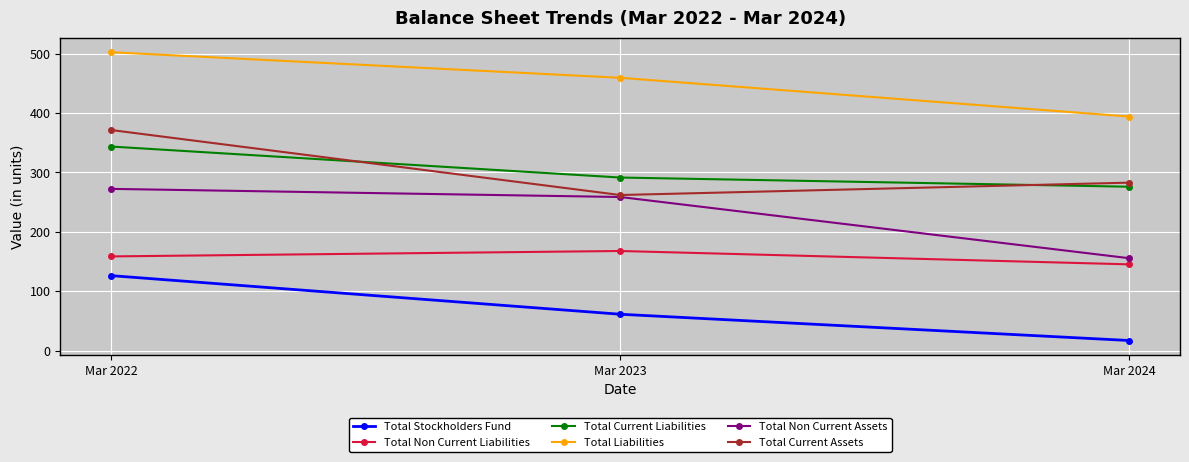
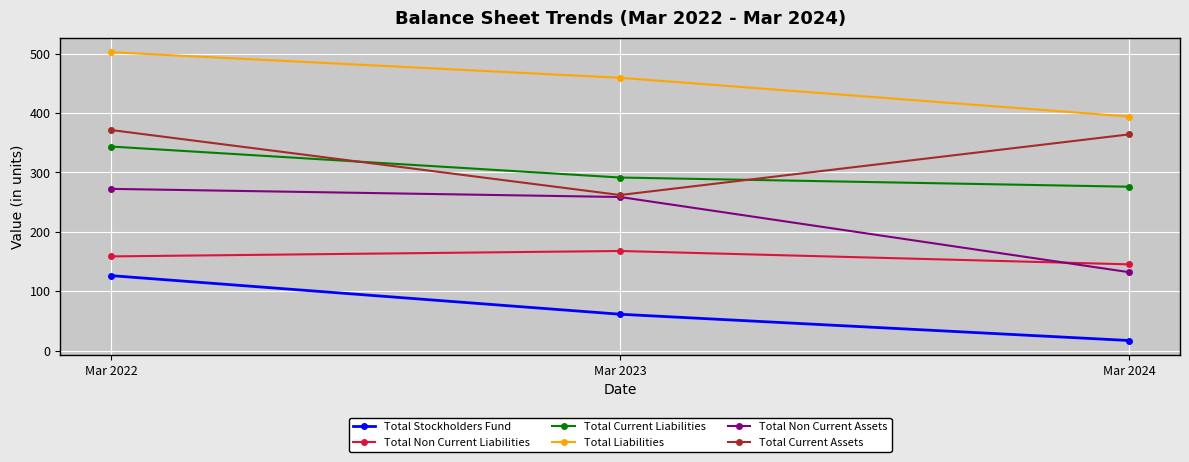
  {
    "Total Stockholders Fund": {
      "Mar 2022": 130,
      "Mar 2023": 60,
      "Mar 2024": 20
    },
    "Total Non Current Liabilities": {
      "Mar 2022": 160,
      "Mar 2023": 170,
      "Mar 2024": 150
    },
    "Total Current Liabilities": {
      "Mar 2022": 340,
      "Mar 2023": 290,
      "Mar 2024": 280
    },
    "Total Liabilities": {
      "Mar 2022": 500,
      "Mar 2023": 460,
      "Mar 2024": 390
    },
    "Total Non Current Assets": {
      "Mar 2022": 270,
-     "Mar 2024": 160
+     "Mar 2024": 130
    },
    "Total Current Assets": {
      "Mar 2022": 370,
-     "Mar 2024": 280
+     "Mar 2024": 360
    }
  }
